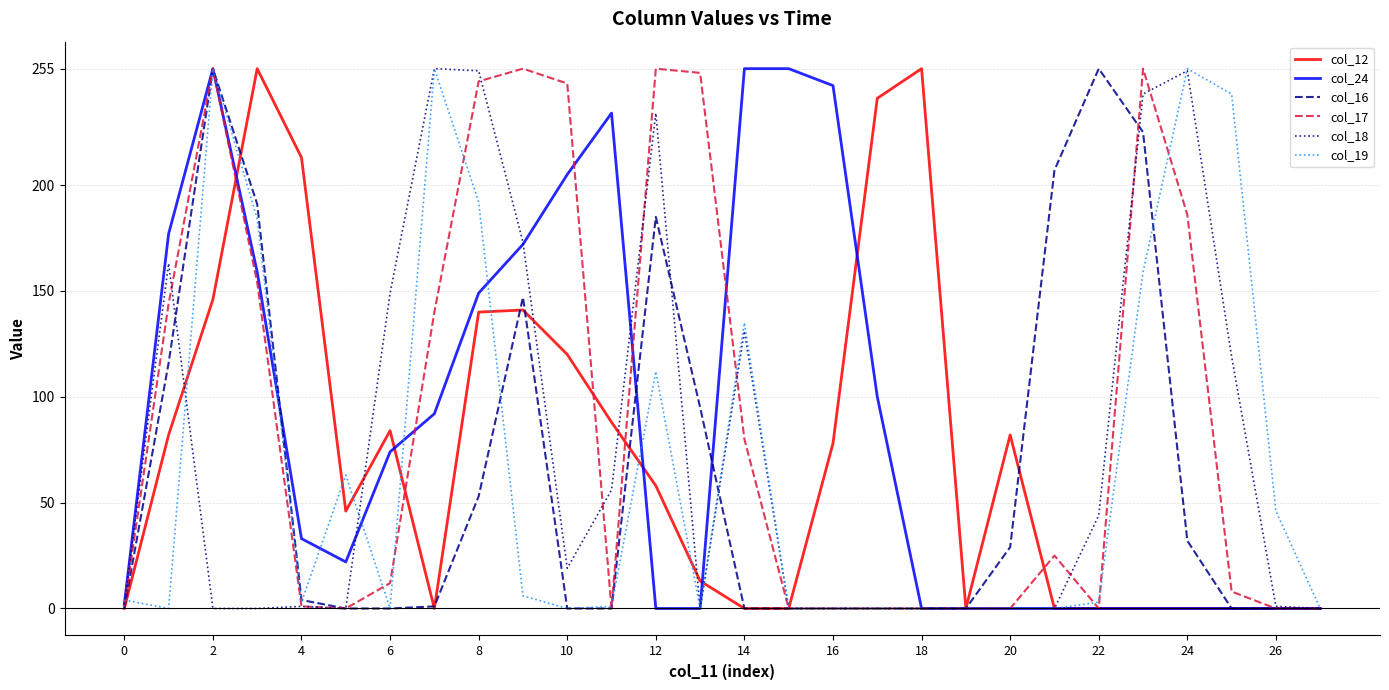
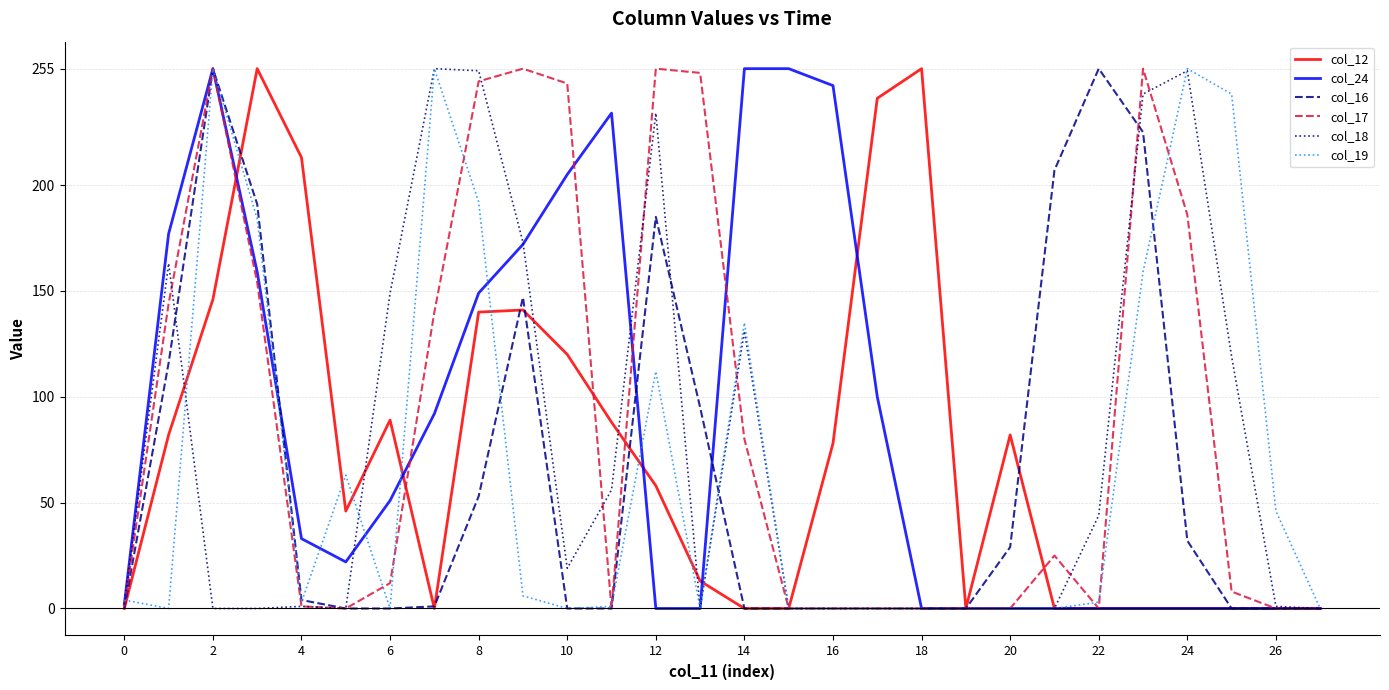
  {
    "col_12": {
      "2": 146,
      "4": 213,
-     "6": 84,
+     "6": 89,
      "8": 140,
      "10": 120,
      "12": 58,
      "16": 78,
      "18": 255,
      "20": 82
    },
    "col_24": {
      "4": 33,
-     "6": 74,
+     "6": 51,
      "8": 149,
      "10": 205,
      "12": 0,
      "14": 255,
      "16": 247
    },
    "col_17": {
      "6": 12,
      "8": 249,
      "10": 248,
      "12": 255,
      "14": 80,
      "24": 186
    },
    "col_19": {
      "0": 4,
      "8": 192,
      "12": 112,
      "14": 135,
      "22": 3,
      "26": 46
    }
  }
